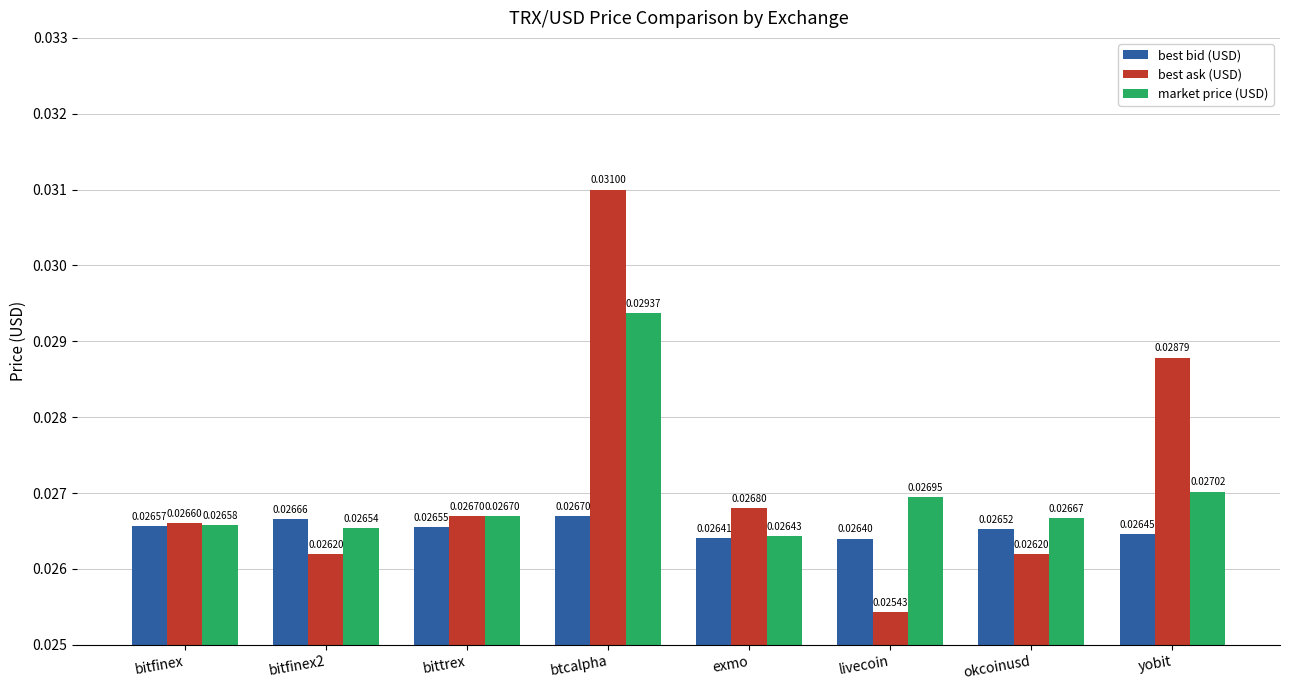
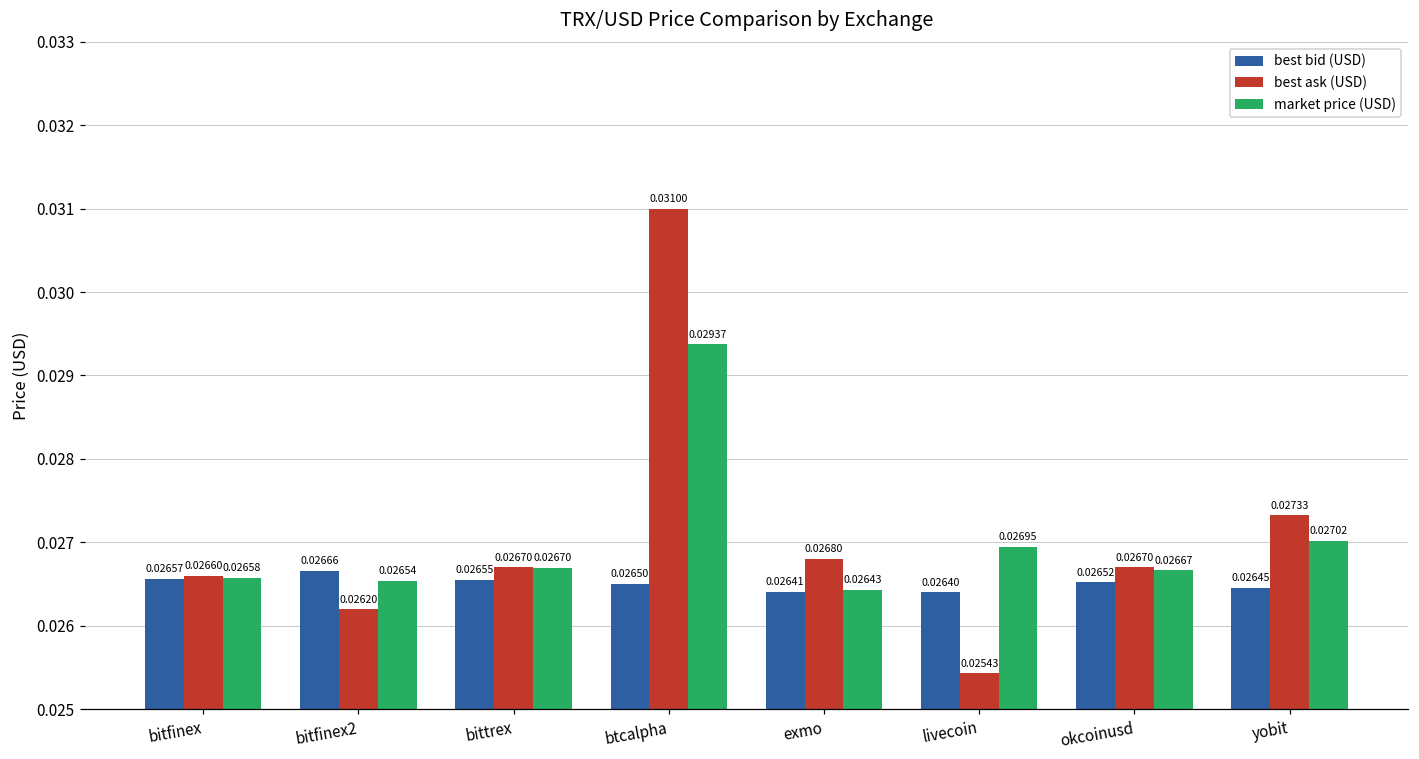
  {
    "best bid (USD)": {
      "bitfinex": 0.02657,
      "bitfinex2": 0.02666,
      "bittrex": 0.02655,
-     "btcalpha": 0.02670,
+     "btcalpha": 0.02650,
      "exmo": 0.02641,
      "livecoin": 0.02640,
      "okcoinusd": 0.02652,
      "yobit": 0.02645
    },
    "best ask (USD)": {
      "bitfinex": 0.02660,
      "bitfinex2": 0.02620,
      "bittrex": 0.02670,
      "btcalpha": 0.03100,
      "exmo": 0.02680,
      "livecoin": 0.02543,
-     "okcoinusd": 0.02620,
-     "yobit": 0.02879
+     "okcoinusd": 0.02670,
+     "yobit": 0.02733
    },
    "market price (USD)": {
      "bitfinex": 0.02658,
      "bitfinex2": 0.02654,
      "bittrex": 0.02670,
      "btcalpha": 0.02937,
      "exmo": 0.02643,
      "livecoin": 0.02695,
      "okcoinusd": 0.02667,
      "yobit": 0.02702
    }
  }
